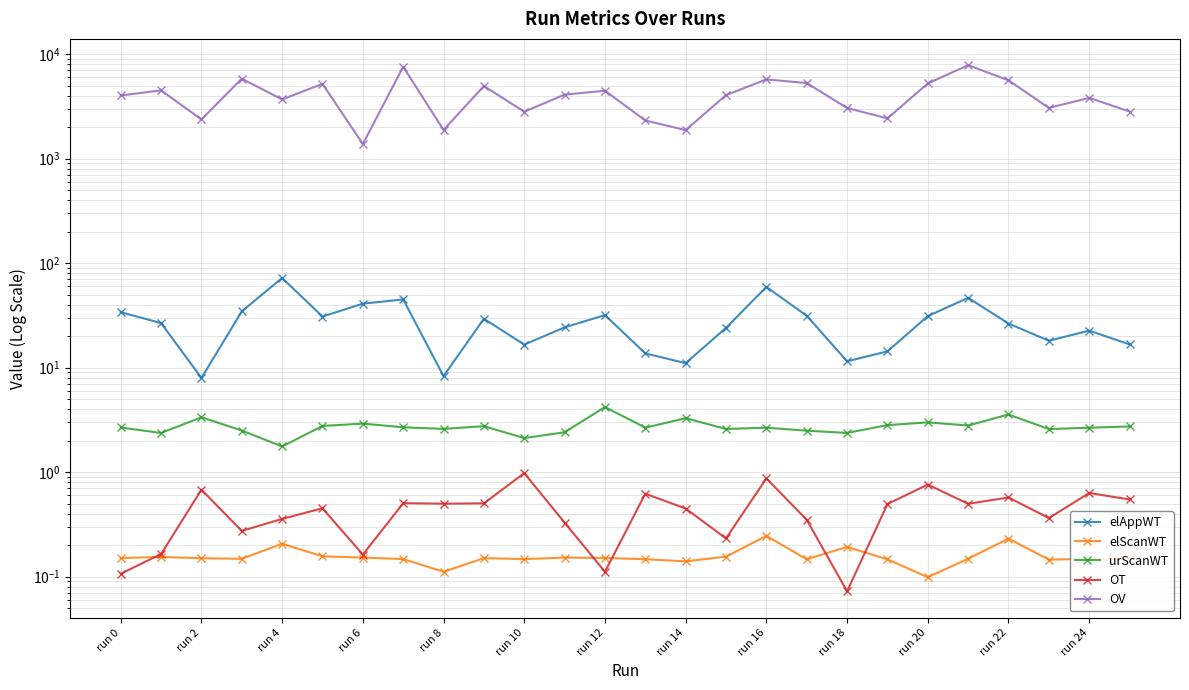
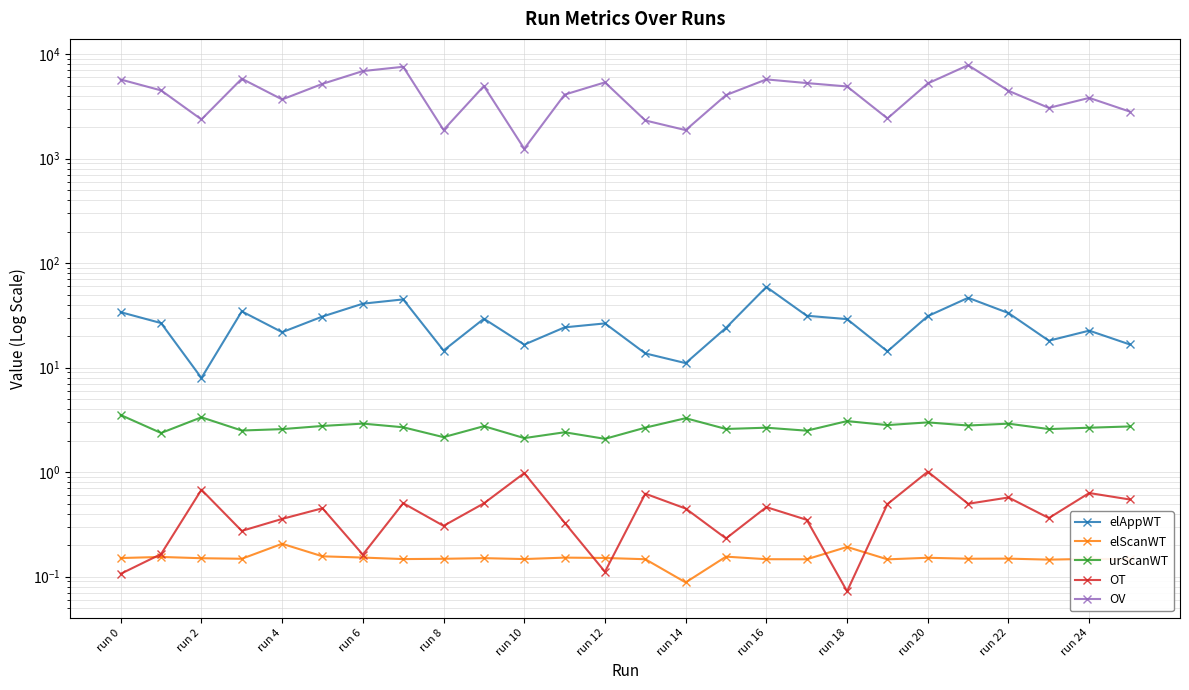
  {
    "elAppWT": {
      "run 0": 34,
      "run 2": 8,
-     "run 4": 70,
+     "run 4": 22,
      "run 6": 41,
-     "run 8": 8,
+     "run 8": 15,
      "run 10": 17,
-     "run 12": 32,
+     "run 12": 26,
      "run 14": 11,
      "run 16": 60,
-     "run 18": 11,
+     "run 18": 29,
      "run 20": 31,
-     "run 22": 26,
+     "run 22": 33,
      "run 24": 23
    },
    "elScanWT": {
      "run 0": 0.15,
      "run 2": 0.15,
      "run 4": 0.21,
      "run 6": 0.15,
-     "run 8": 0.11,
+     "run 8": 0.15,
      "run 10": 0.15,
      "run 12": 0.15,
-     "run 14": 0.14,
-     "run 16": 0.25,
+     "run 14": 0.09,
+     "run 16": 0.15,
      "run 18": 0.19,
-     "run 20": 0.10,
-     "run 22": 0.23
+     "run 20": 0.15,
+     "run 22": 0.15
    },
    "urScanWT": {
-     "run 0": 2.7,
+     "run 0": 3.5,
      "run 2": 3.3,
-     "run 4": 1.8,
+     "run 4": 2.6,
      "run 6": 2.9,
-     "run 8": 2.6,
+     "run 8": 2.2,
      "run 10": 2.1,
-     "run 12": 4.2,
+     "run 12": 2.1,
      "run 14": 3.3,
      "run 16": 2.7,
-     "run 18": 2.4,
+     "run 18": 3.1,
      "run 20": 3.0,
-     "run 22": 3.6,
+     "run 22": 2.9,
      "run 24": 2.7
    },
    "OT": {
      "run 0": 0.11,
      "run 2": 0.7,
      "run 4": 0.36,
      "run 6": 0.16,
-     "run 8": 0.5,
+     "run 8": 0.31,
      "run 10": 1.0,
      "run 12": 0.11,
      "run 14": 0.45,
-     "run 16": 0.9,
+     "run 16": 0.5,
      "run 18": 0.07,
-     "run 20": 0.8,
+     "run 20": 1.0,
      "run 22": 0.6,
      "run 24": 0.6
    },
    "OV": {
-     "run 0": 4000,
+     "run 0": 6000,
      "run 2": 2400,
      "run 4": 3700,
-     "run 6": 1400,
+     "run 6": 7000,
      "run 8": 1900,
-     "run 10": 2800,
-     "run 12": 4500,
+     "run 10": 1200,
+     "run 12": 5000,
      "run 14": 1900,
      "run 16": 6000,
-     "run 18": 3100,
+     "run 18": 5000,
      "run 20": 5000,
-     "run 22": 6000,
+     "run 22": 4500,
      "run 24": 3800
    }
  }
